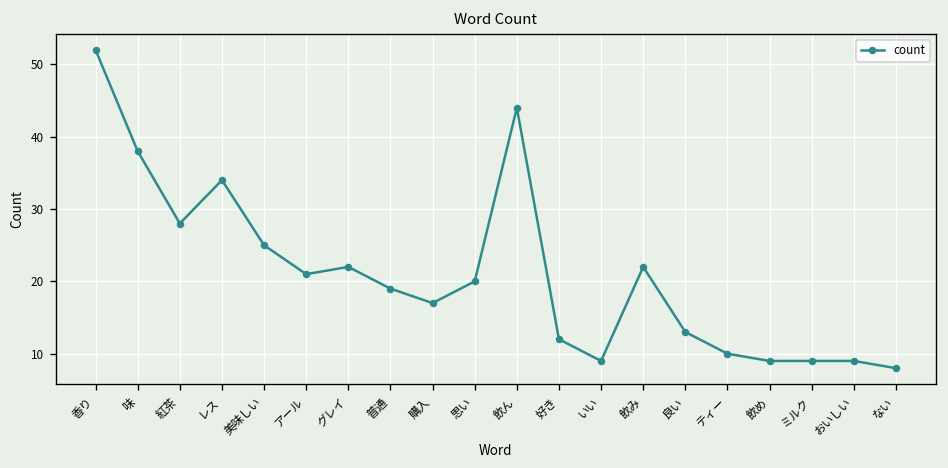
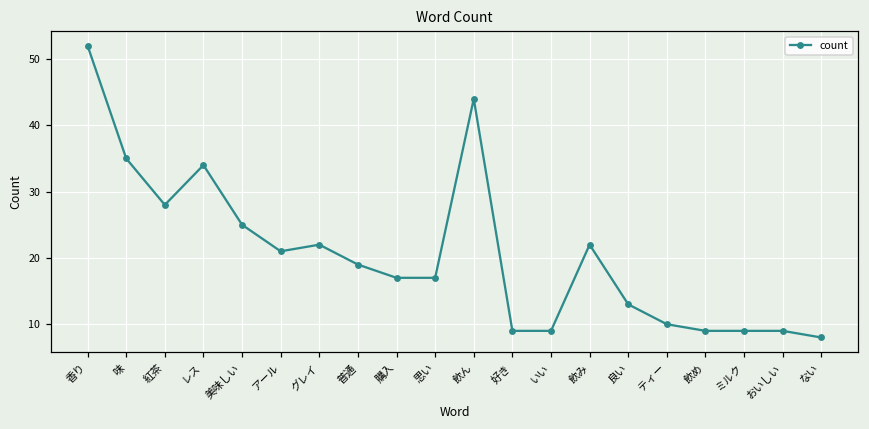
  {
    "香り": 52,
-   "味": 38,
+   "味": 35,
    "紅茶": 28,
    "レス": 34,
    "美味しい": 25,
    "アール": 21,
    "グレイ": 22,
    "普通": 19,
    "購入": 17,
-   "思い": 20,
+   "思い": 17,
    "飲ん": 44,
-   "好き": 12,
+   "好き": 9,
    "いい": 9,
    "飲み": 22,
    "良い": 13,
    "ティー": 10,
    "飲め": 9,
    "ミルク": 9,
    "おいしい": 9,
    "ない": 8
  }
